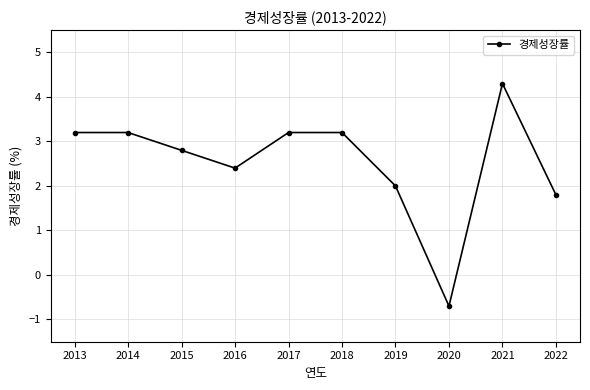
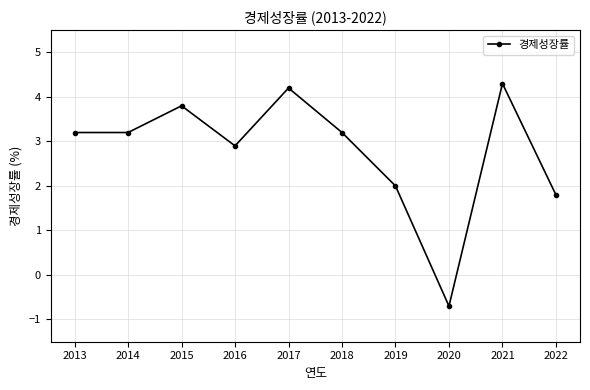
  {
    "2013": 3.2,
    "2014": 3.2,
-   "2015": 2.8,
-   "2016": 2.4,
-   "2017": 3.2,
+   "2015": 3.8,
+   "2016": 2.9,
+   "2017": 4.2,
    "2018": 3.2,
    "2019": 2.0,
    "2020": -0.7,
    "2021": 4.3,
    "2022": 1.8
  }
